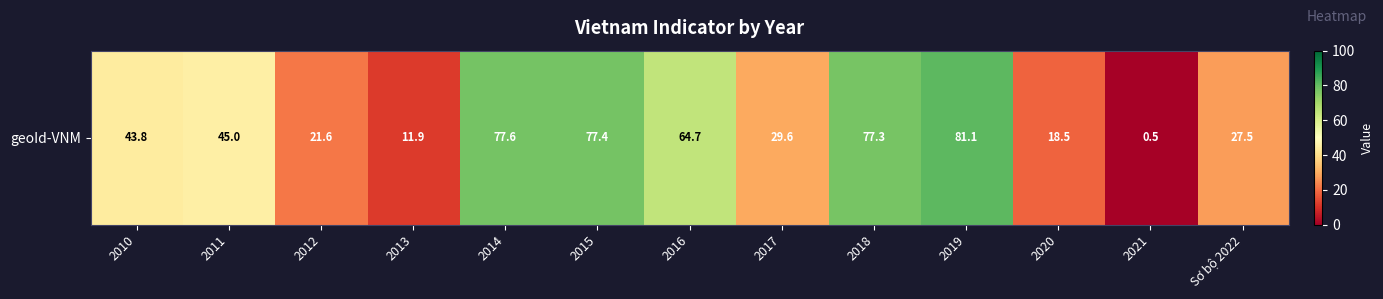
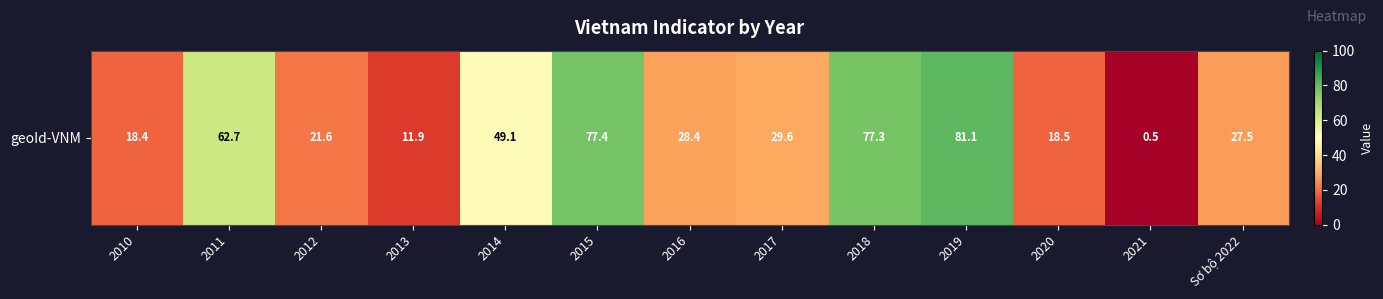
  {
    "geoId-VNM": {
-     "2010": 43.8,
-     "2011": 45.0,
+     "2010": 18.4,
+     "2011": 62.7,
      "2012": 21.6,
      "2013": 11.9,
-     "2014": 77.6,
+     "2014": 49.1,
      "2015": 77.4,
-     "2016": 64.7,
+     "2016": 28.4,
      "2017": 29.6,
      "2018": 77.3,
      "2019": 81.1,
      "2020": 18.5,
      "2021": 0.5,
      "Sơ bộ 2022": 27.5
    }
  }
